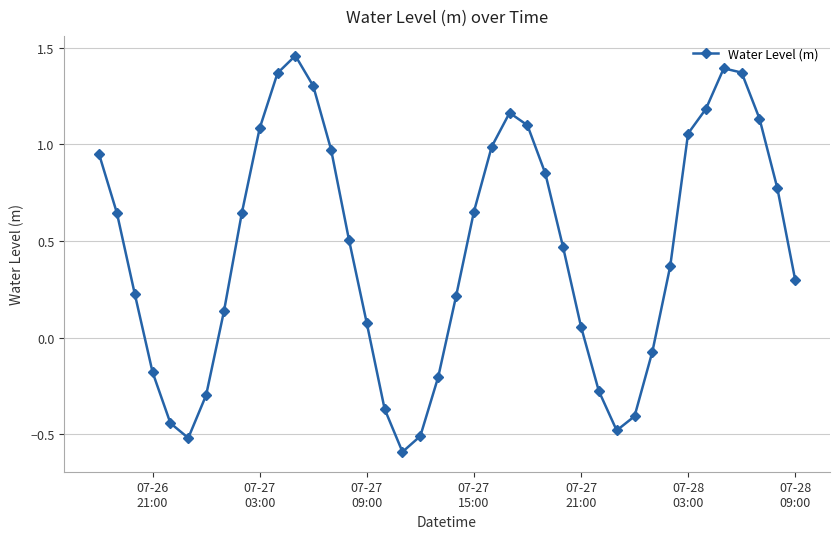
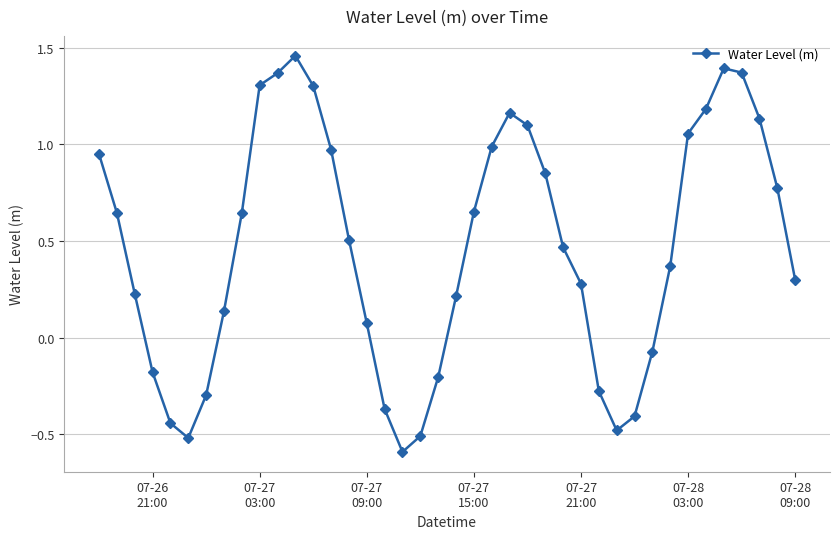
  {
    "07-26 21:00": -0.18,
-   "07-27 03:00": 1.08,
+   "07-27 03:00": 1.31,
    "07-27 09:00": 0.08,
    "07-27 15:00": 0.65,
-   "07-27 21:00": 0.06,
+   "07-27 21:00": 0.28,
    "07-28 03:00": 1.06,
    "07-28 09:00": 0.30
  }
